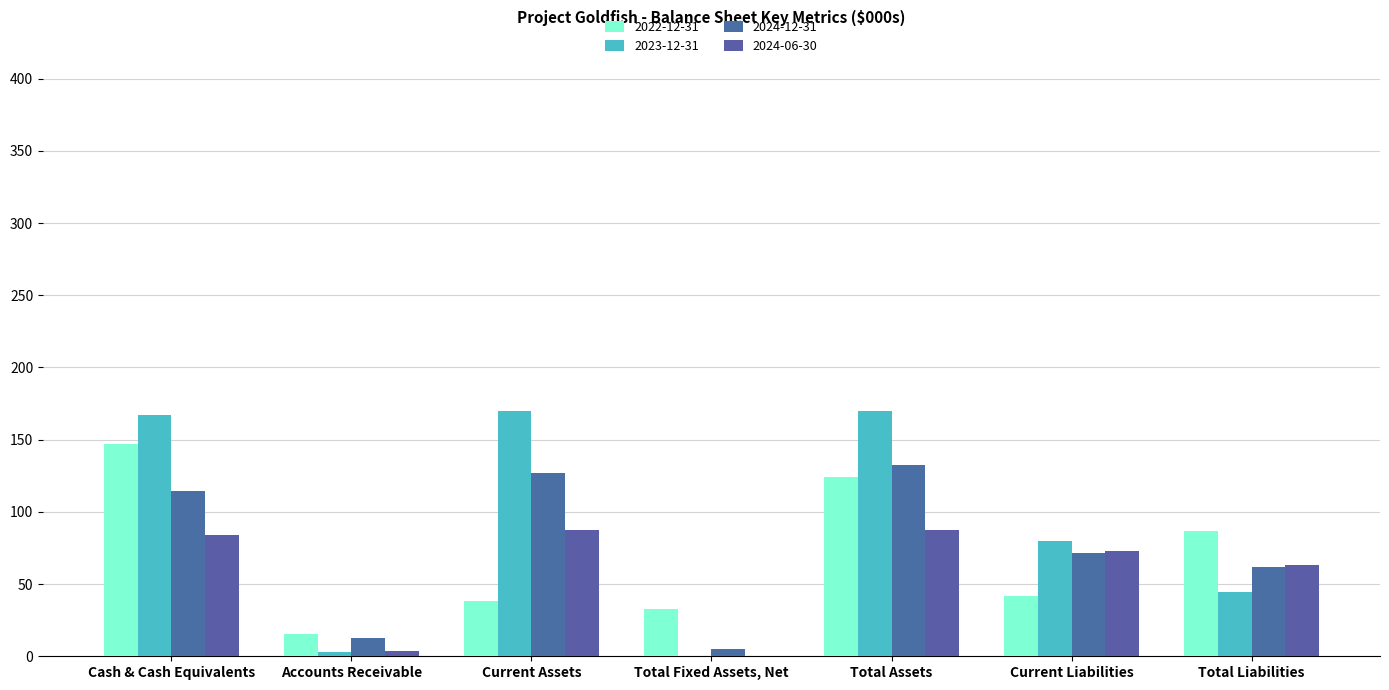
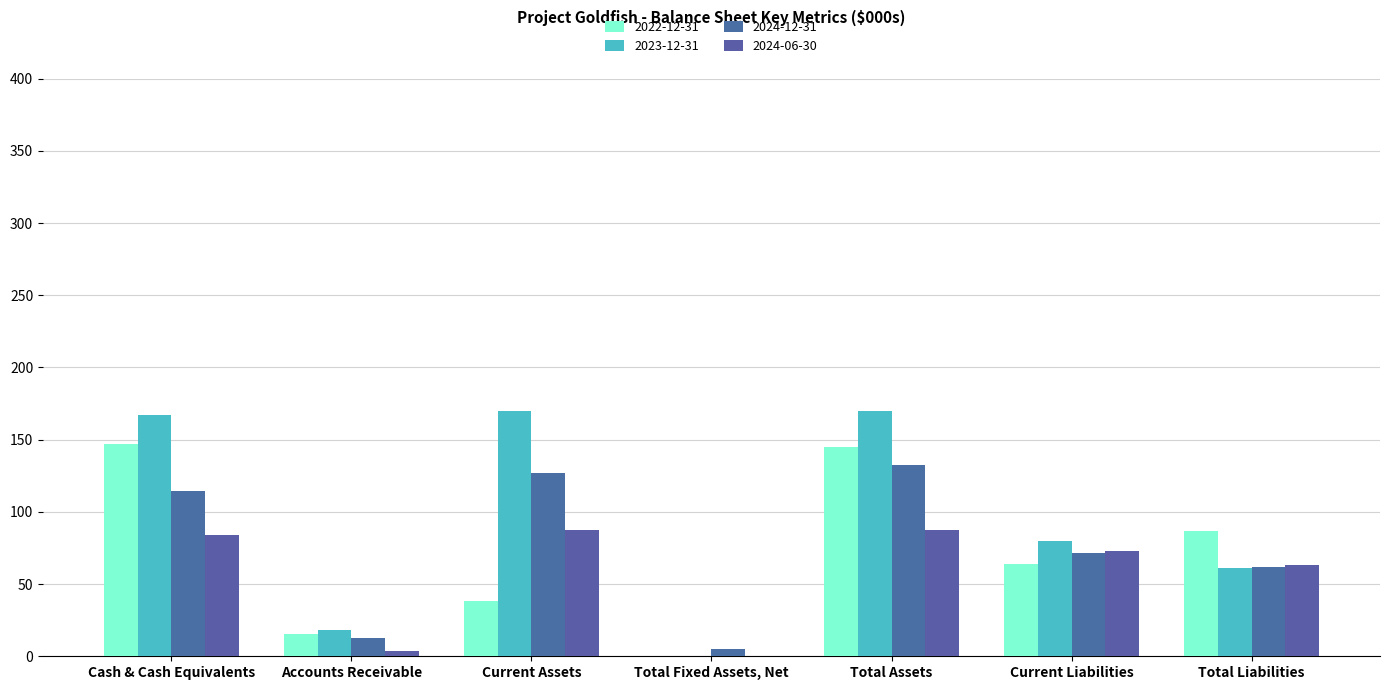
  {
    "2022-12-31": {
      "Cash & Cash Equivalents": 147,
      "Accounts Receivable": 15,
      "Current Assets": 38,
-     "Total Fixed Assets, Net": 33,
-     "Total Assets": 124,
-     "Current Liabilities": 41,
+     "Total Fixed Assets, Net": 0,
+     "Total Assets": 145,
+     "Current Liabilities": 64,
      "Total Liabilities": 87
    },
    "2023-12-31": {
      "Cash & Cash Equivalents": 167,
-     "Accounts Receivable": 3,
+     "Accounts Receivable": 18,
      "Current Assets": 170,
      "Total Assets": 170,
      "Current Liabilities": 80,
-     "Total Liabilities": 45
+     "Total Liabilities": 61
    }
  }
